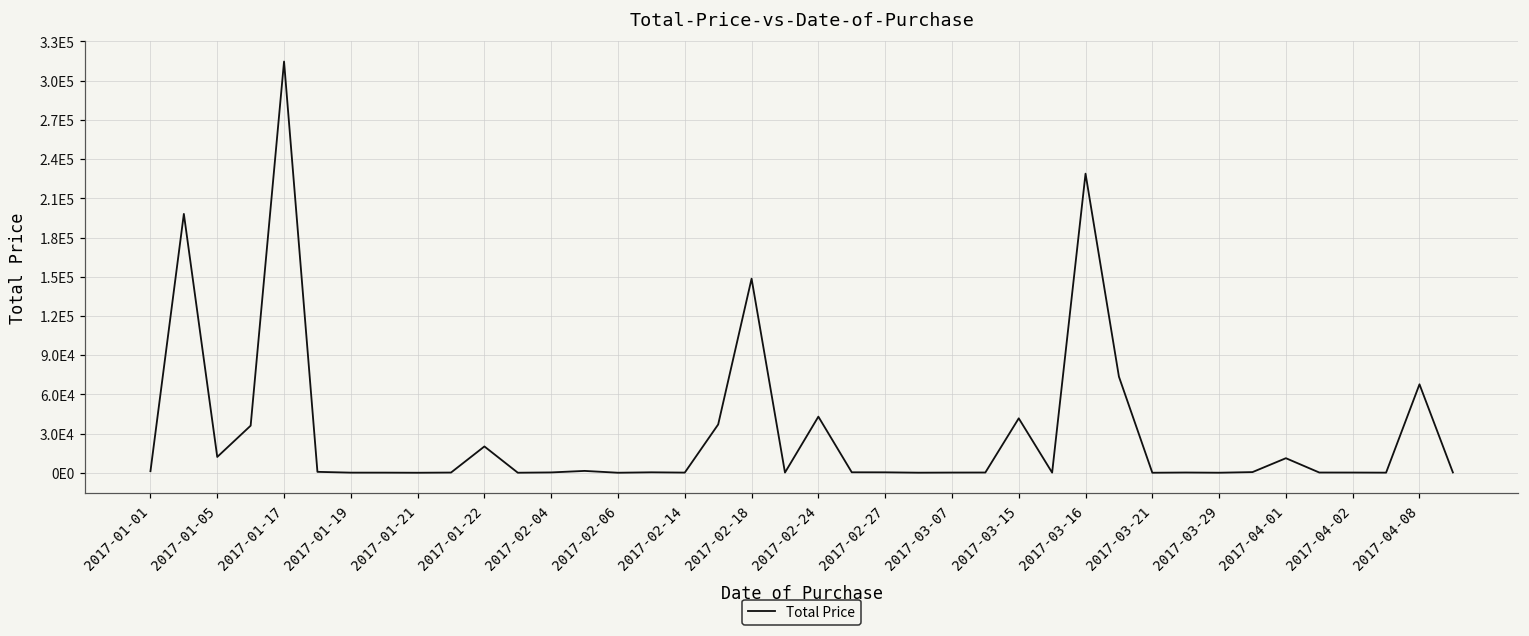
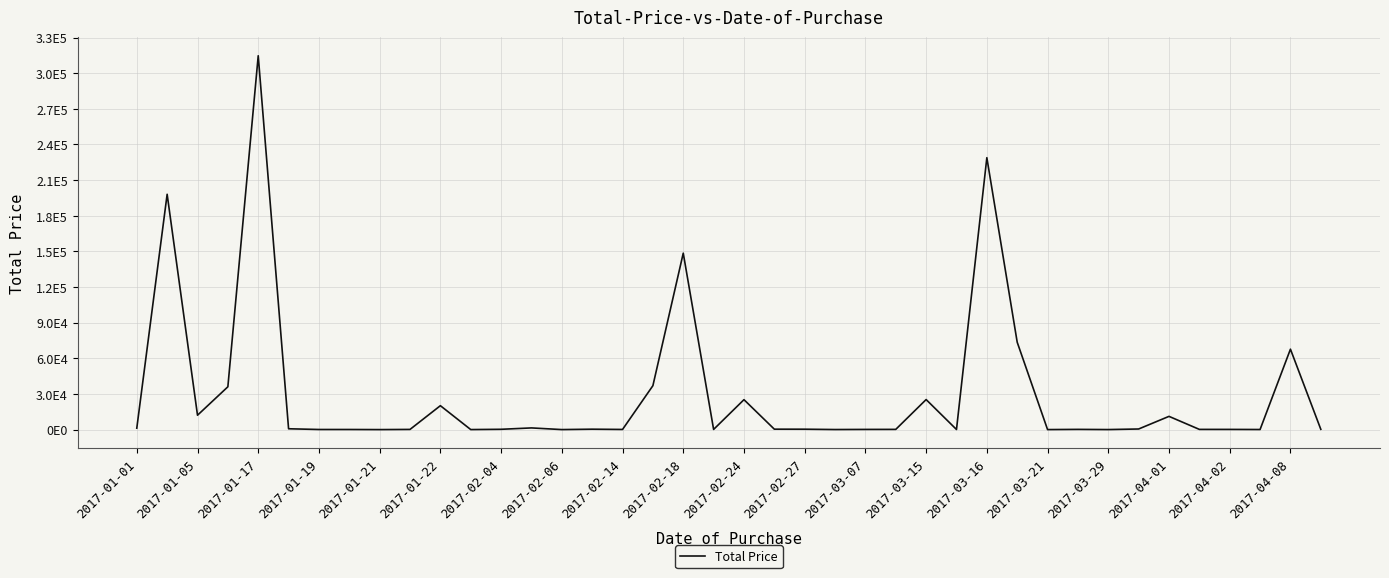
  {
    "2017-01-05": 12000,
    "2017-01-17": 315000,
    "2017-01-19": 0,
    "2017-01-22": 20000,
    "2017-02-04": 0,
    "2017-02-14": 0,
    "2017-02-18": 148000,
-   "2017-02-24": 43000,
+   "2017-02-24": 25000,
    "2017-02-27": 0,
    "2017-03-07": 0,
-   "2017-03-15": 42000,
+   "2017-03-15": 25000,
    "2017-03-21": 0,
    "2017-04-02": 0,
    "2017-04-08": 68000
  }
